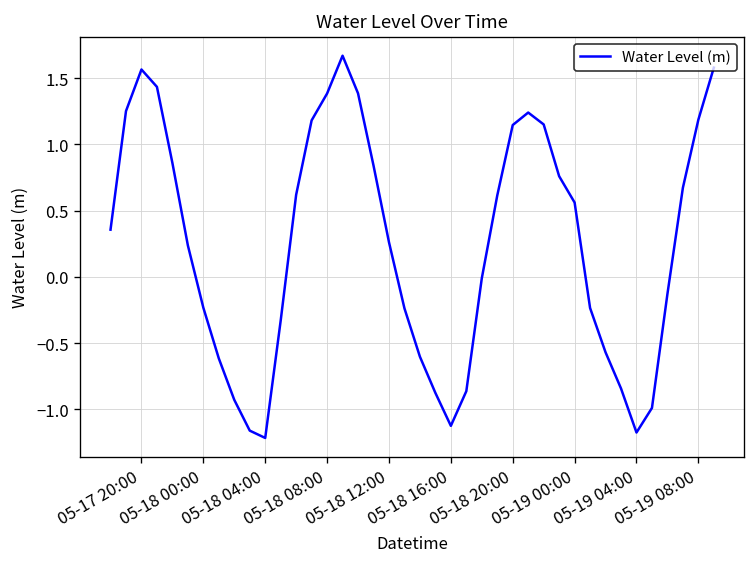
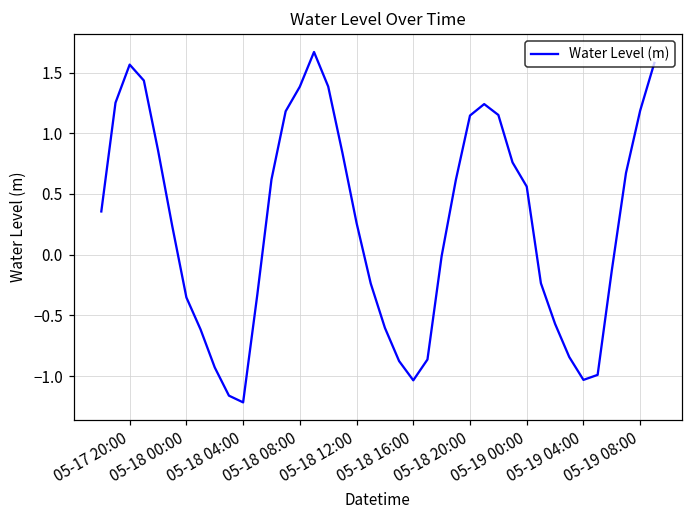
  {
    "05-17 20:00": 1.57,
-   "05-18 00:00": -0.23,
+   "05-18 00:00": -0.35,
    "05-18 04:00": -1.22,
    "05-18 08:00": 1.38,
    "05-18 12:00": 0.26,
-   "05-18 16:00": -1.13,
+   "05-18 16:00": -1.04,
    "05-18 20:00": 1.15,
    "05-19 00:00": 0.56,
-   "05-19 04:00": -1.18,
+   "05-19 04:00": -1.03,
    "05-19 08:00": 1.19
  }
